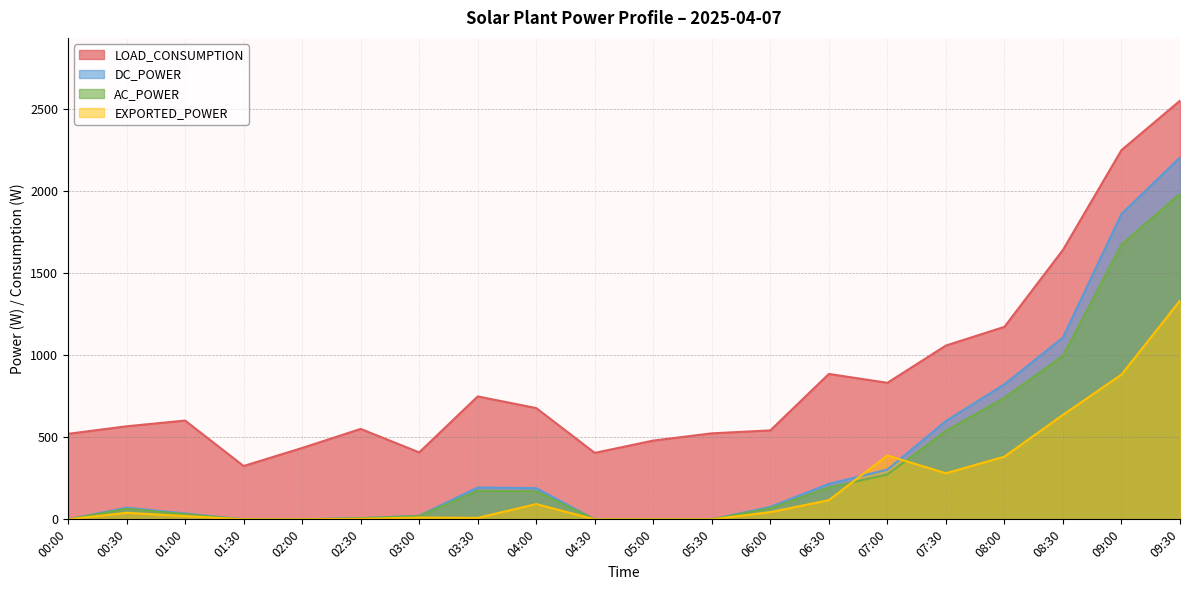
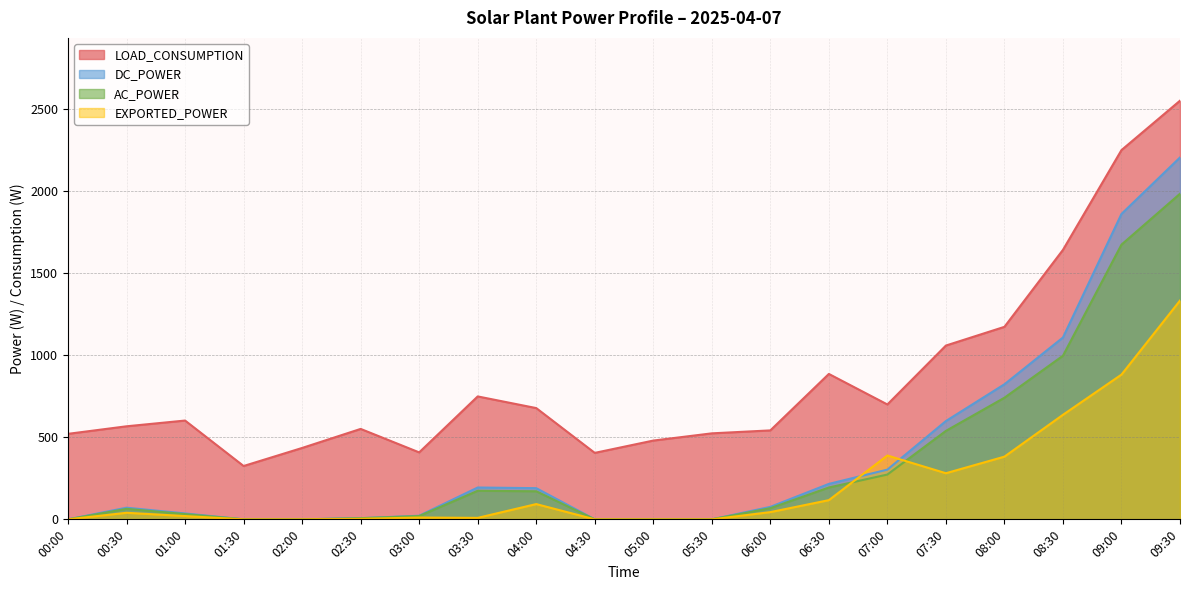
  {
    "LOAD_CONSUMPTION": {
      "00:00": 520,
      "00:30": 570,
      "01:00": 600,
      "01:30": 330,
      "02:00": 440,
      "02:30": 550,
      "03:00": 410,
      "03:30": 750,
      "04:00": 680,
      "04:30": 410,
      "05:00": 480,
      "05:30": 520,
      "06:00": 540,
      "06:30": 890,
-     "07:00": 830,
+     "07:00": 700,
      "07:30": 1060,
      "08:00": 1170,
      "08:30": 1640,
      "09:00": 2250,
      "09:30": 2550
    },
    "DC_POWER": {
      "03:30": 190,
      "04:00": 190,
      "06:30": 220,
      "07:00": 300,
      "07:30": 600,
      "08:00": 820,
      "08:30": 1110,
      "09:00": 1860,
      "09:30": 2210
    },
    "AC_POWER": {
      "03:30": 170,
      "04:00": 170,
      "06:30": 190,
      "07:00": 270,
      "07:30": 540,
      "08:00": 740,
      "08:30": 1000,
      "09:00": 1670,
      "09:30": 1980
    },
    "EXPORTED_POWER": {
      "00:30": 40,
      "03:30": 10,
      "04:00": 90,
      "06:00": 40,
      "06:30": 120,
      "07:00": 390,
      "07:30": 280,
      "08:00": 380,
      "08:30": 640,
      "09:00": 880,
      "09:30": 1330
    }
  }
